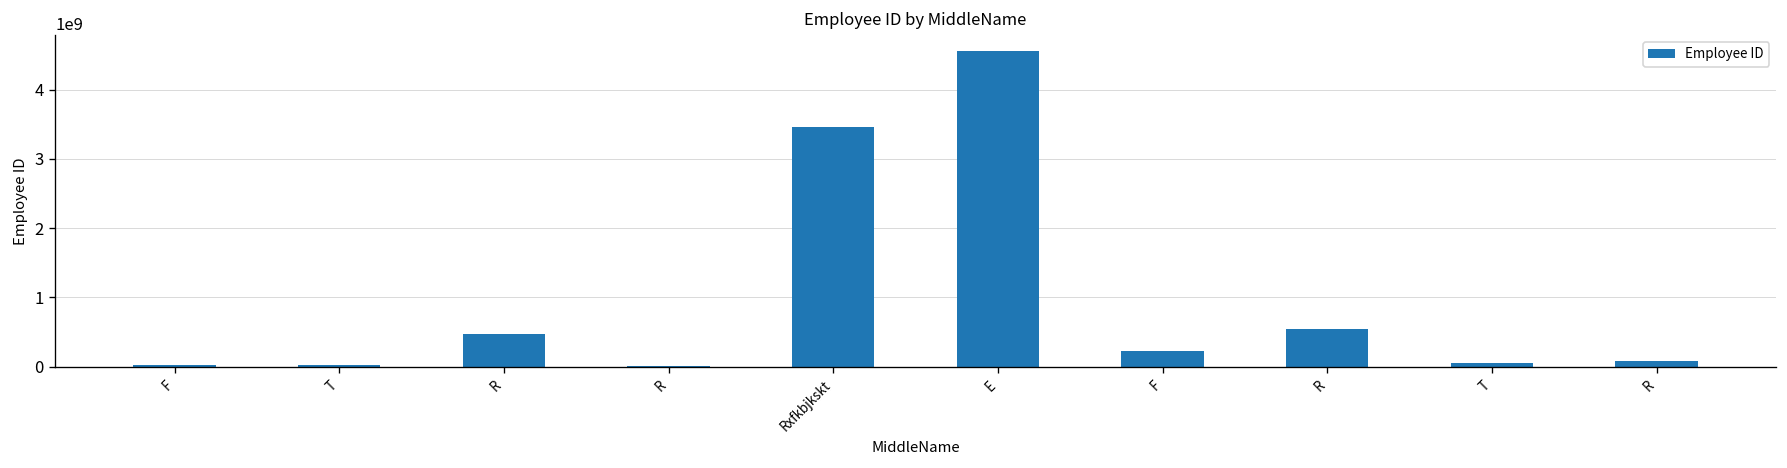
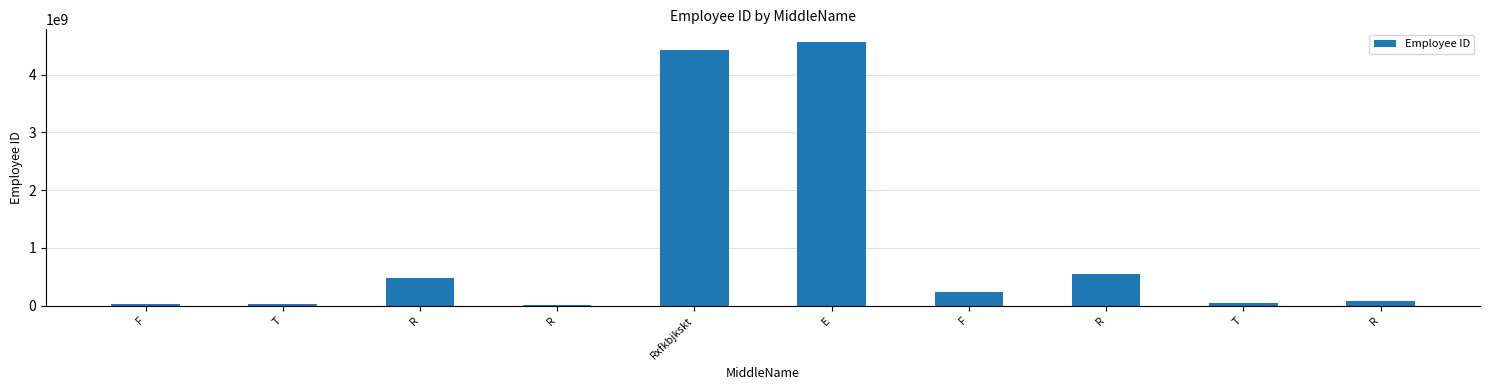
  {
-   "Rxfkbjkskt": 3500000000,
+   "Rxfkbjkskt": 4400000000,
    "E": 4600000000
  }
